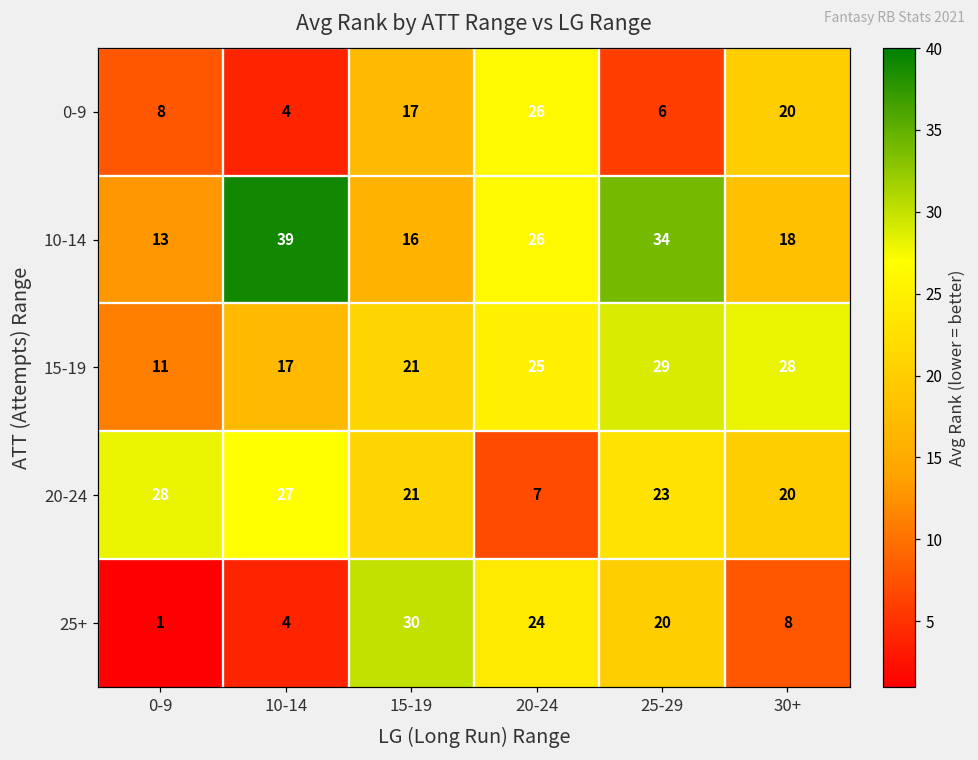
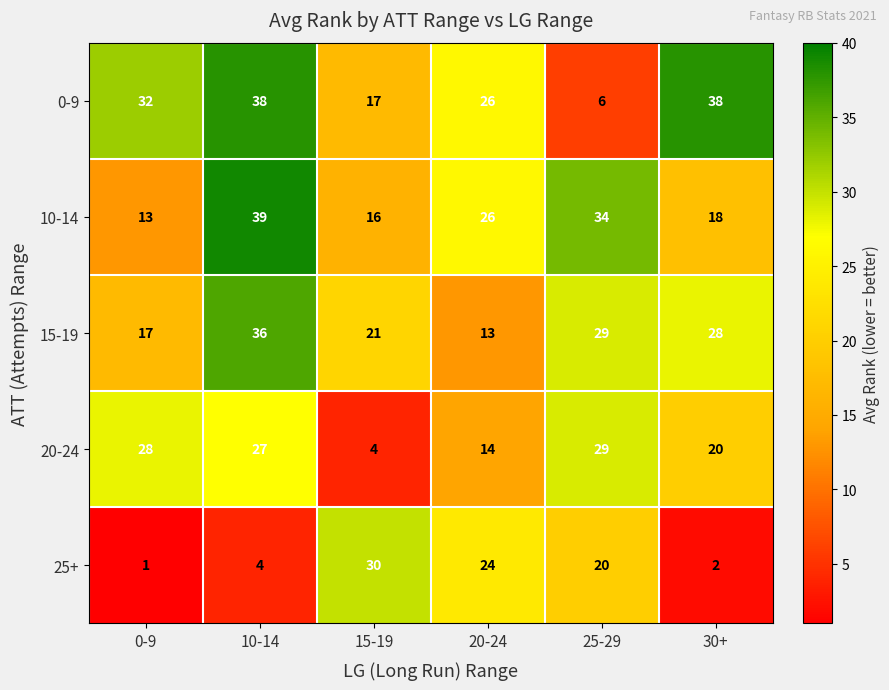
  {
    "0-9": {
-     "0-9": 8,
-     "10-14": 4,
+     "0-9": 32,
+     "10-14": 38,
      "15-19": 17,
      "20-24": 26,
      "25-29": 6,
-     "30+": 20
+     "30+": 38
    },
    "10-14": {
      "0-9": 13,
      "10-14": 39,
      "15-19": 16,
      "20-24": 26,
      "25-29": 34,
      "30+": 18
    },
    "15-19": {
-     "0-9": 11,
-     "10-14": 17,
+     "0-9": 17,
+     "10-14": 36,
      "15-19": 21,
-     "20-24": 25,
+     "20-24": 13,
      "25-29": 29,
      "30+": 28
    },
    "20-24": {
      "0-9": 28,
      "10-14": 27,
-     "15-19": 21,
-     "20-24": 7,
-     "25-29": 23,
+     "15-19": 4,
+     "20-24": 14,
+     "25-29": 29,
      "30+": 20
    },
    "25+": {
      "0-9": 1,
      "10-14": 4,
      "15-19": 30,
      "20-24": 24,
      "25-29": 20,
-     "30+": 8
+     "30+": 2
    }
  }
